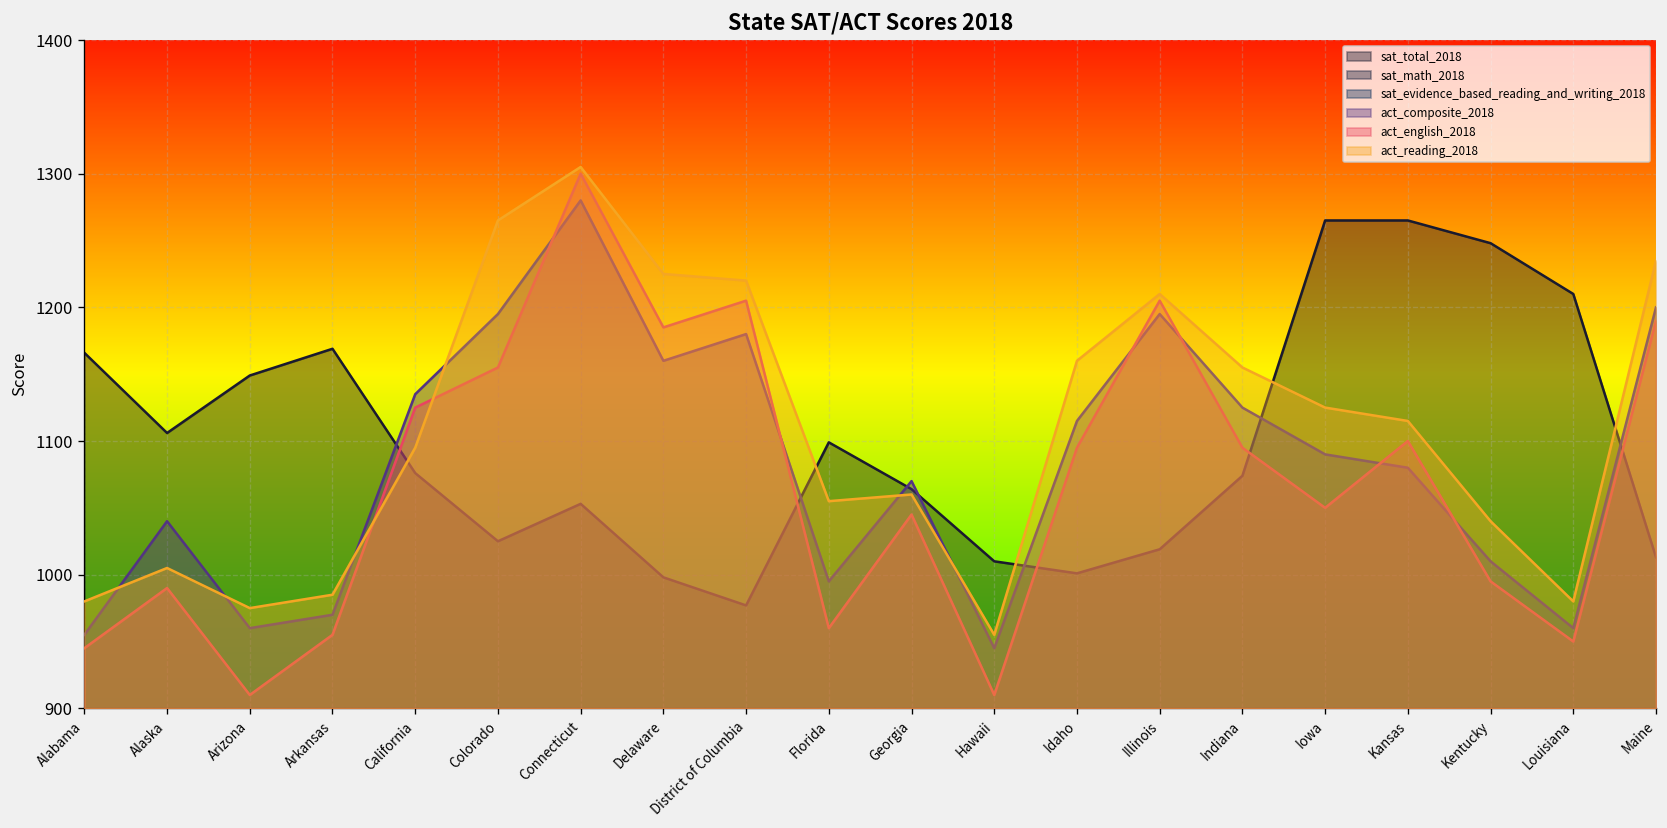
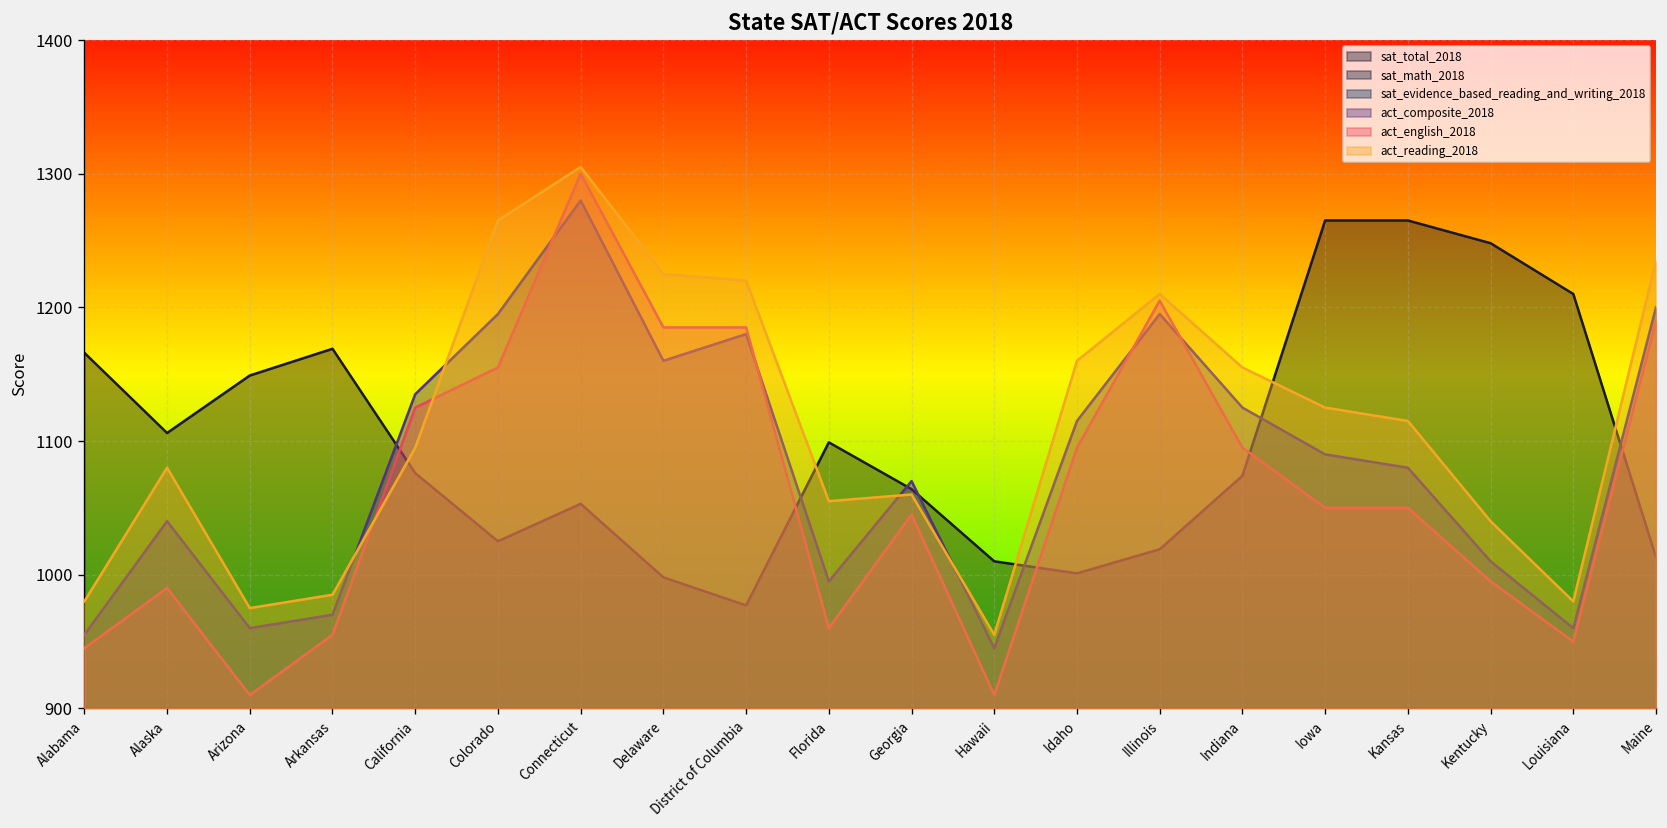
  {
    "act_english_2018": {
      "Alabama": 945,
      "Alaska": 990,
      "Arizona": 910,
      "Arkansas": 955,
      "California": 1125,
      "Colorado": 1155,
      "Connecticut": 1300,
      "Delaware": 1185,
-     "District of Columbia": 1205,
+     "District of Columbia": 1185,
      "Florida": 960,
      "Georgia": 1045,
      "Hawaii": 910,
      "Idaho": 1095,
      "Illinois": 1205,
      "Indiana": 1095,
      "Iowa": 1050,
-     "Kansas": 1100,
+     "Kansas": 1050,
      "Kentucky": 995,
      "Louisiana": 950,
      "Maine": 1190
    },
    "act_reading_2018": {
      "Alabama": 980,
-     "Alaska": 1005,
+     "Alaska": 1080,
      "Arizona": 975,
      "Arkansas": 985,
      "California": 1095,
      "Colorado": 1265,
      "Connecticut": 1305,
      "Delaware": 1225,
      "District of Columbia": 1220,
      "Florida": 1055,
      "Georgia": 1060,
      "Hawaii": 955,
      "Idaho": 1160,
      "Illinois": 1210,
      "Indiana": 1155,
      "Iowa": 1125,
      "Kansas": 1115,
      "Kentucky": 1040,
      "Louisiana": 980,
      "Maine": 1235
    }
  }
